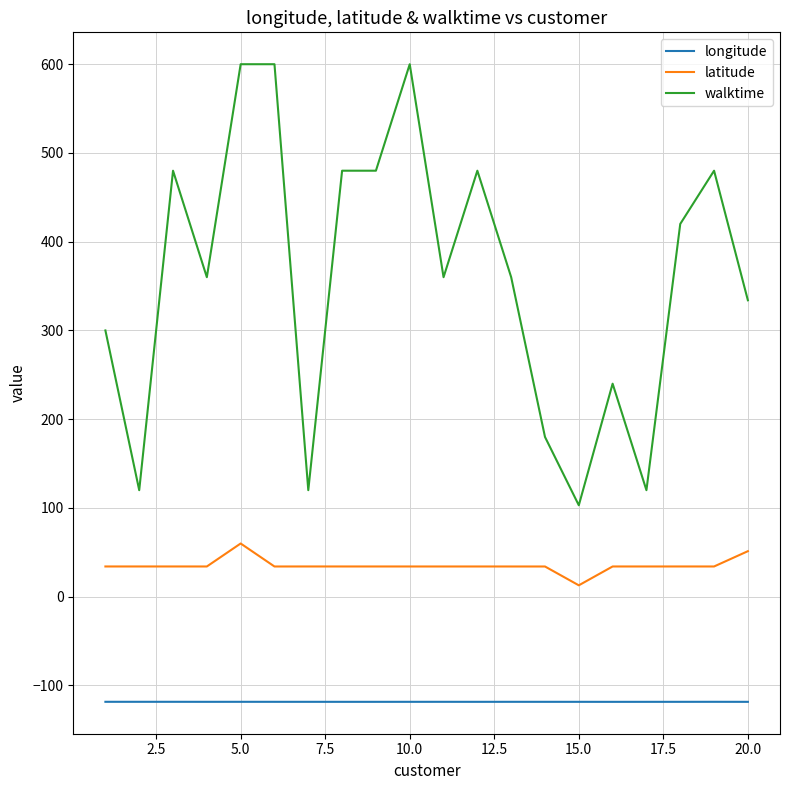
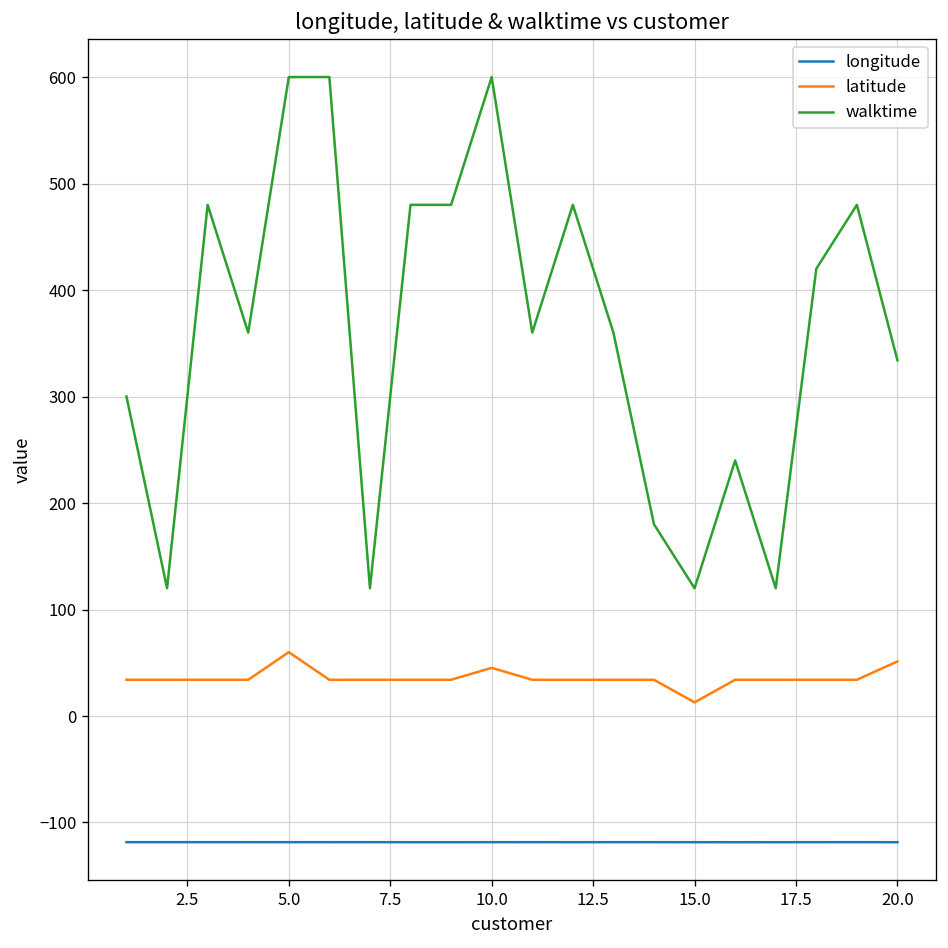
  {
    "longitude": {
      "5.0": -120,
      "10.0": -120,
      "15.0": -120,
      "20.0": -120
    },
    "latitude": {
      "5.0": 60,
-     "10.0": 30,
+     "10.0": 50,
      "15.0": 10,
      "20.0": 50
    },
    "walktime": {
      "5.0": 600,
      "10.0": 600,
-     "15.0": 100,
+     "15.0": 120,
      "20.0": 330
    }
  }
